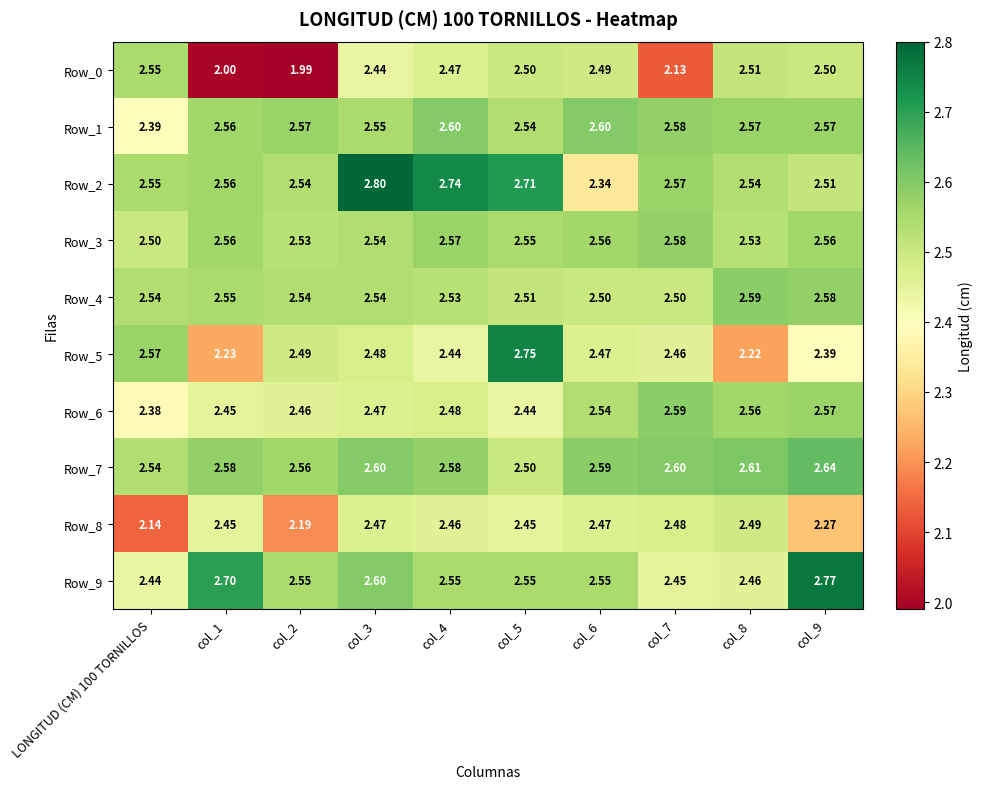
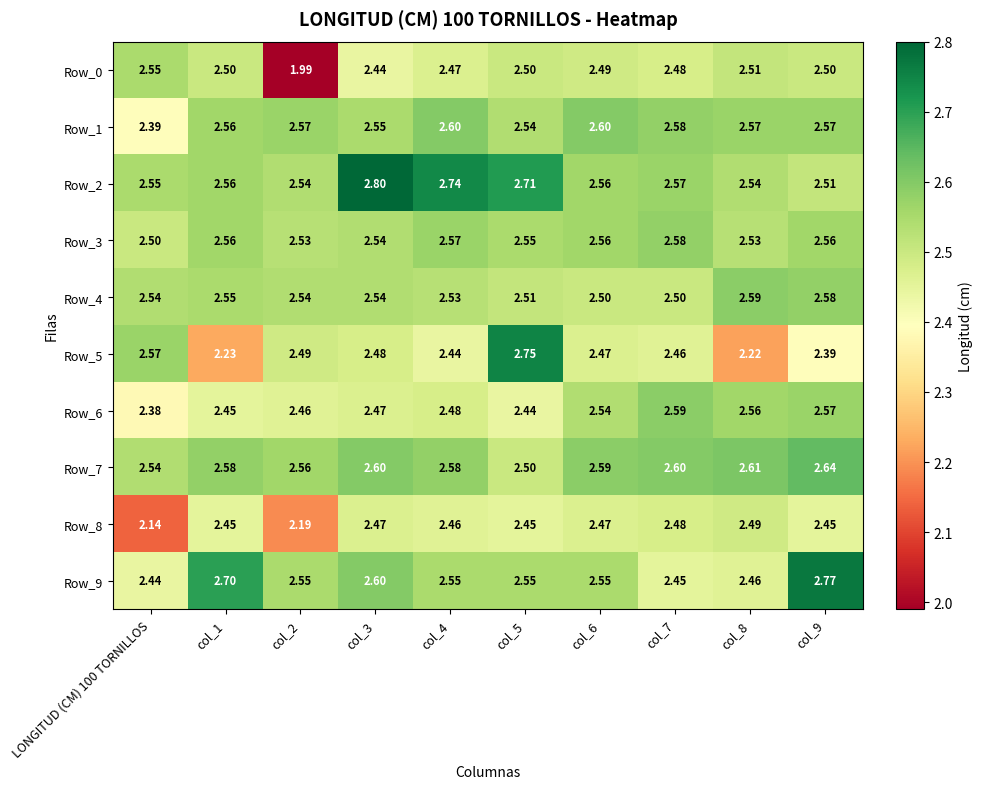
  {
    "Row_0": {
      "LONGITUD (CM) 100 TORNILLOS": 2.55,
-     "col_1": 2.00,
+     "col_1": 2.50,
      "col_2": 1.99,
      "col_3": 2.44,
      "col_4": 2.47,
      "col_5": 2.50,
      "col_6": 2.49,
-     "col_7": 2.13,
+     "col_7": 2.48,
      "col_8": 2.51,
      "col_9": 2.50
    },
    "Row_1": {
      "LONGITUD (CM) 100 TORNILLOS": 2.39,
      "col_1": 2.56,
      "col_2": 2.57,
      "col_3": 2.55,
      "col_4": 2.60,
      "col_5": 2.54,
      "col_6": 2.60,
      "col_7": 2.58,
      "col_8": 2.57,
      "col_9": 2.57
    },
    "Row_2": {
      "LONGITUD (CM) 100 TORNILLOS": 2.55,
      "col_1": 2.56,
      "col_2": 2.54,
      "col_3": 2.80,
      "col_4": 2.74,
      "col_5": 2.71,
-     "col_6": 2.34,
+     "col_6": 2.56,
      "col_7": 2.57,
      "col_8": 2.54,
      "col_9": 2.51
    },
    "Row_3": {
      "LONGITUD (CM) 100 TORNILLOS": 2.50,
      "col_1": 2.56,
      "col_2": 2.53,
      "col_3": 2.54,
      "col_4": 2.57,
      "col_5": 2.55,
      "col_6": 2.56,
      "col_7": 2.58,
      "col_8": 2.53,
      "col_9": 2.56
    },
    "Row_4": {
      "LONGITUD (CM) 100 TORNILLOS": 2.54,
      "col_1": 2.55,
      "col_2": 2.54,
      "col_3": 2.54,
      "col_4": 2.53,
      "col_5": 2.51,
      "col_6": 2.50,
      "col_7": 2.50,
      "col_8": 2.59,
      "col_9": 2.58
    },
    "Row_5": {
      "LONGITUD (CM) 100 TORNILLOS": 2.57,
      "col_1": 2.23,
      "col_2": 2.49,
      "col_3": 2.48,
      "col_4": 2.44,
      "col_5": 2.75,
      "col_6": 2.47,
      "col_7": 2.46,
      "col_8": 2.22,
      "col_9": 2.39
    },
    "Row_6": {
      "LONGITUD (CM) 100 TORNILLOS": 2.38,
      "col_1": 2.45,
      "col_2": 2.46,
      "col_3": 2.47,
      "col_4": 2.48,
      "col_5": 2.44,
      "col_6": 2.54,
      "col_7": 2.59,
      "col_8": 2.56,
      "col_9": 2.57
    },
    "Row_7": {
      "LONGITUD (CM) 100 TORNILLOS": 2.54,
      "col_1": 2.58,
      "col_2": 2.56,
      "col_3": 2.60,
      "col_4": 2.58,
      "col_5": 2.50,
      "col_6": 2.59,
      "col_7": 2.60,
      "col_8": 2.61,
      "col_9": 2.64
    },
    "Row_8": {
      "LONGITUD (CM) 100 TORNILLOS": 2.14,
      "col_1": 2.45,
      "col_2": 2.19,
      "col_3": 2.47,
      "col_4": 2.46,
      "col_5": 2.45,
      "col_6": 2.47,
      "col_7": 2.48,
      "col_8": 2.49,
-     "col_9": 2.27
+     "col_9": 2.45
    },
    "Row_9": {
      "LONGITUD (CM) 100 TORNILLOS": 2.44,
      "col_1": 2.70,
      "col_2": 2.55,
      "col_3": 2.60,
      "col_4": 2.55,
      "col_5": 2.55,
      "col_6": 2.55,
      "col_7": 2.45,
      "col_8": 2.46,
      "col_9": 2.77
    }
  }
